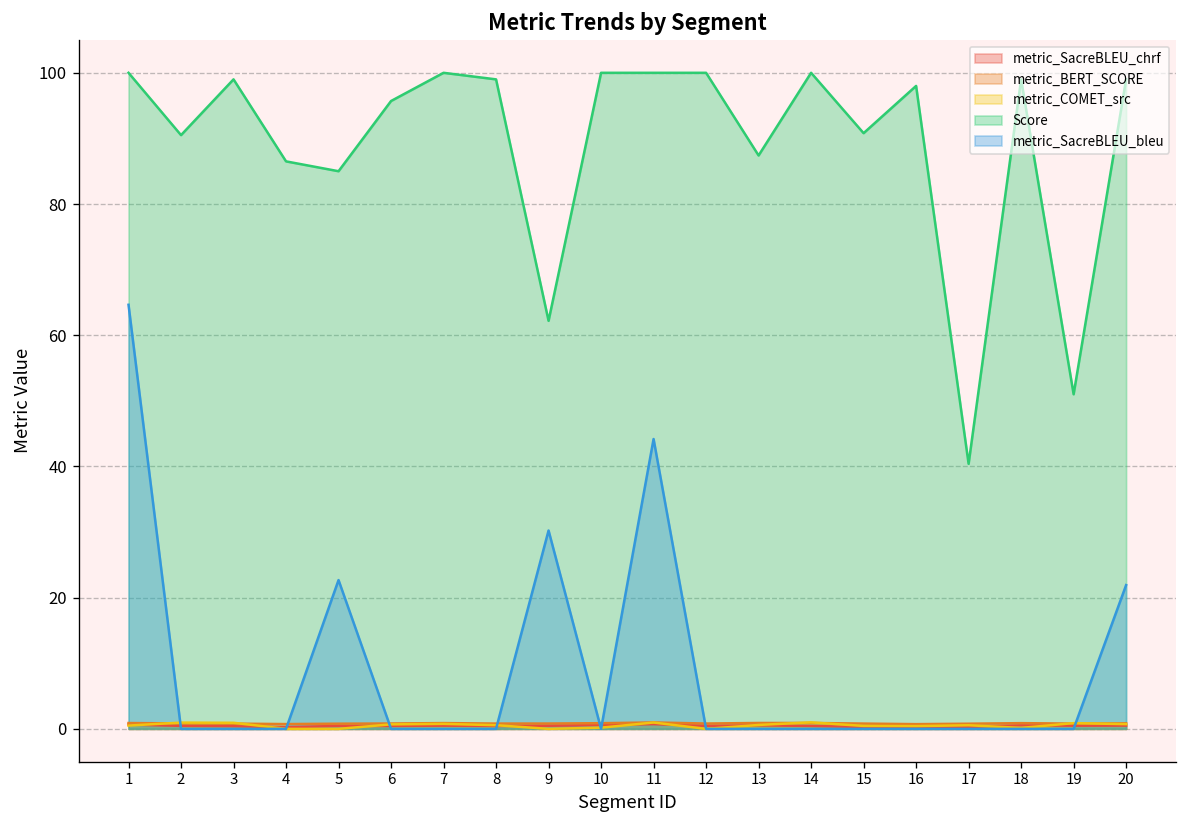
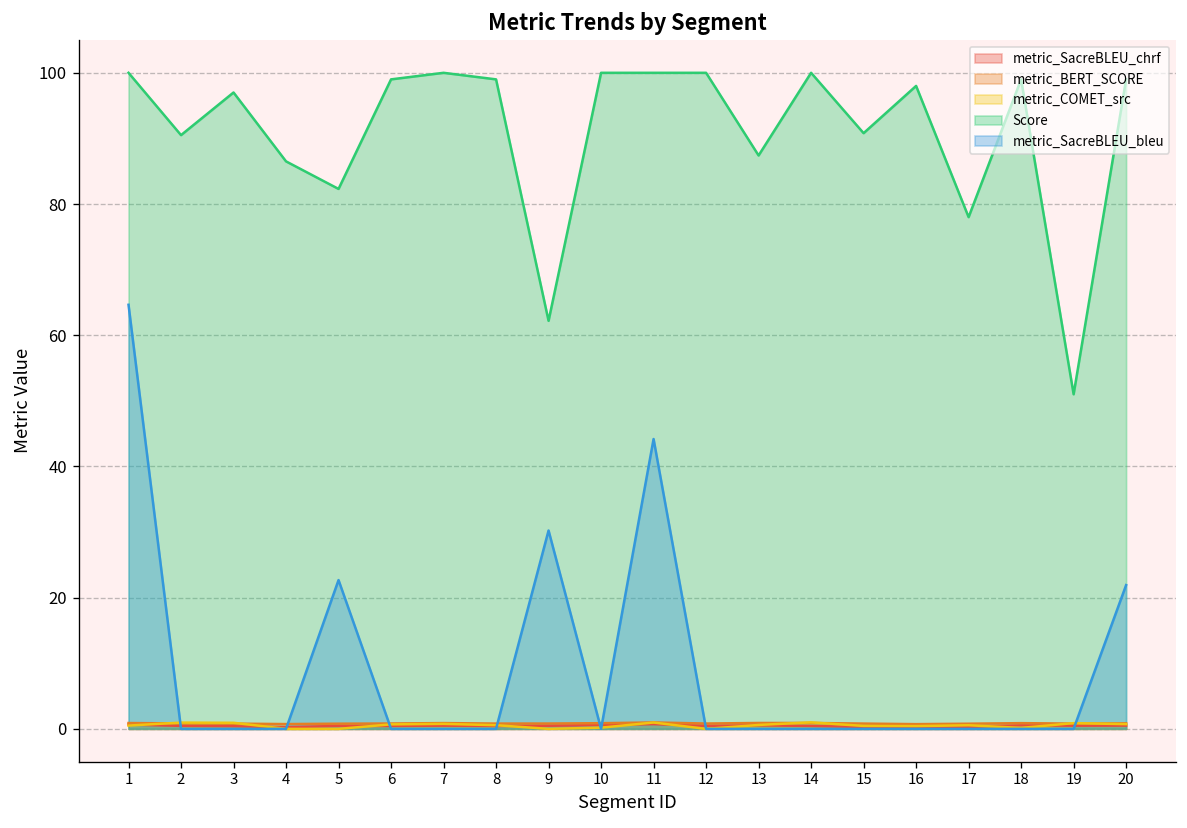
  {
    "Score": {
      "1": 100,
      "2": 91,
-     "3": 99,
+     "3": 97,
      "4": 87,
-     "5": 85,
-     "6": 96,
+     "5": 82,
+     "6": 99,
      "7": 100,
      "8": 99,
      "9": 62,
      "10": 100,
      "11": 100,
      "12": 100,
      "13": 87,
      "14": 100,
      "15": 91,
      "16": 98,
-     "17": 40,
+     "17": 78,
      "19": 51
    },
    "metric_SacreBLEU_bleu": {
      "1": 65,
      "5": 23,
      "7": 0,
      "9": 30,
      "11": 44,
      "13": 0,
      "19": 0,
      "20": 22
    }
  }
